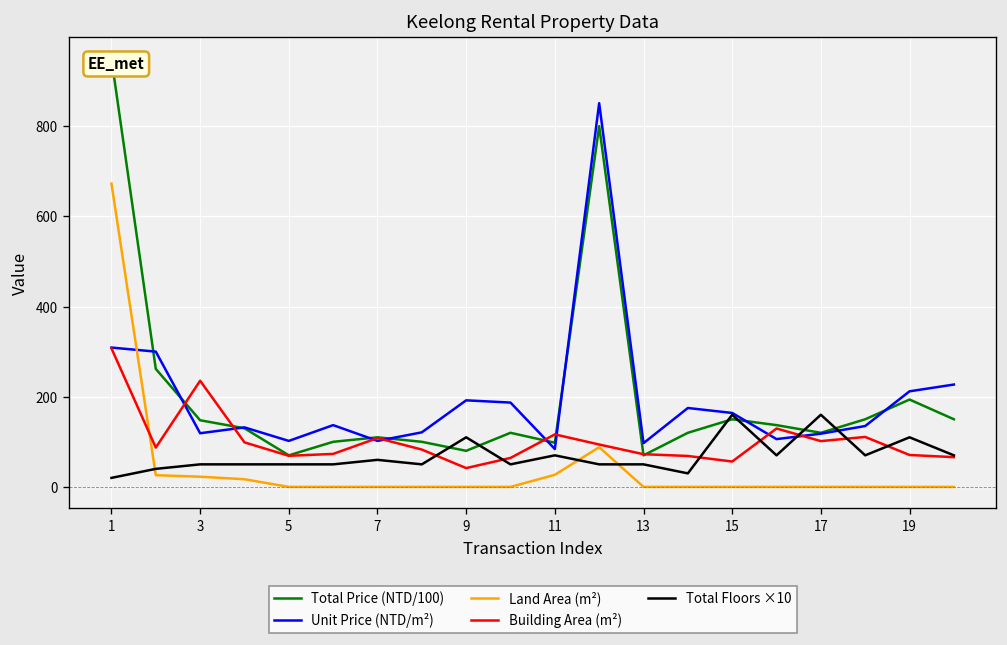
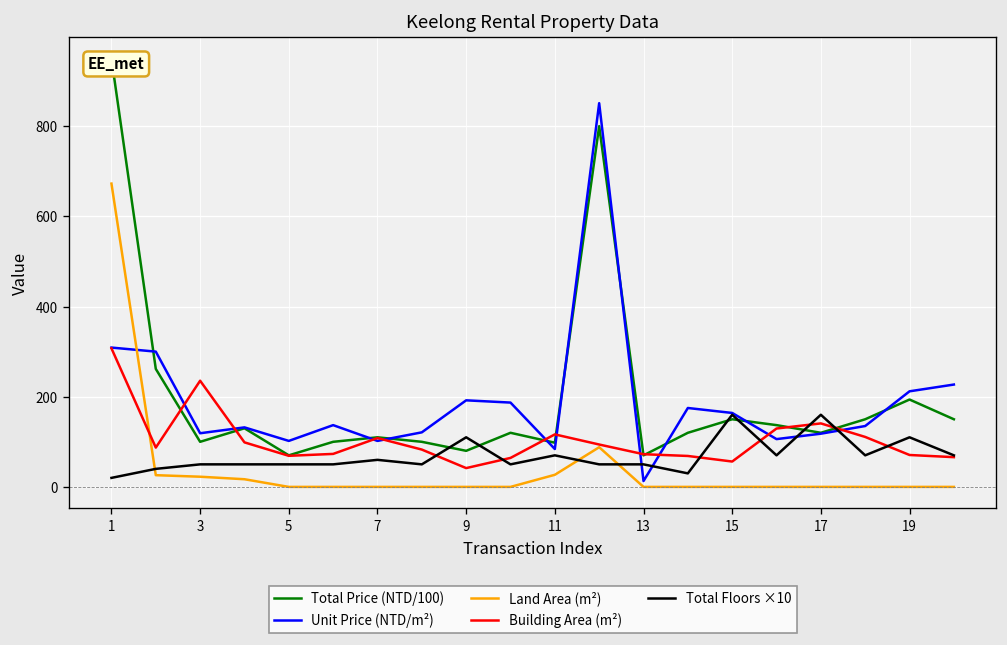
  {
    "Total Price (NTD/100)": {
-     "3": 150,
+     "3": 100,
      "9": 80,
      "11": 100,
      "15": 150,
      "19": 190
    },
    "Unit Price (NTD/m²)": {
      "3": 120,
      "5": 100,
      "9": 190,
      "11": 80,
-     "13": 100,
+     "13": 10,
      "19": 210
    },
    "Land Area (m²)": {
      "1": 670,
      "3": 20,
      "5": 0,
      "7": 0,
      "9": 0,
      "11": 30,
      "13": 0,
      "15": 0,
      "17": 0,
      "19": 0
    },
    "Building Area (m²)": {
      "3": 240,
      "9": 40,
      "11": 120,
      "15": 60,
-     "17": 100,
+     "17": 140,
      "19": 70
    },
    "Total Floors ×10": {
      "1": 20,
      "3": 50,
      "5": 50,
      "7": 60,
      "9": 110,
      "11": 70,
      "13": 50,
      "17": 160,
      "19": 110
    }
  }
